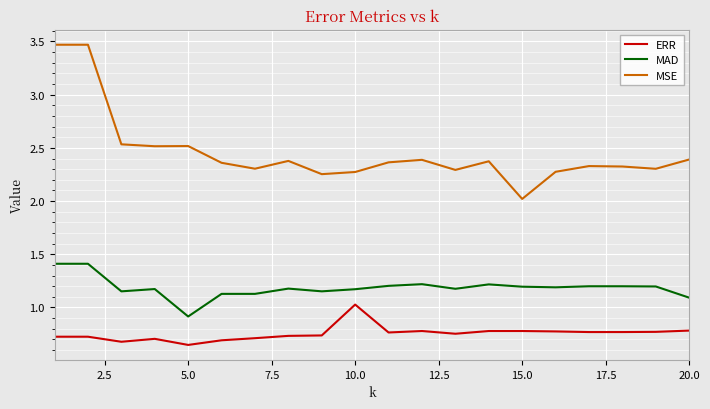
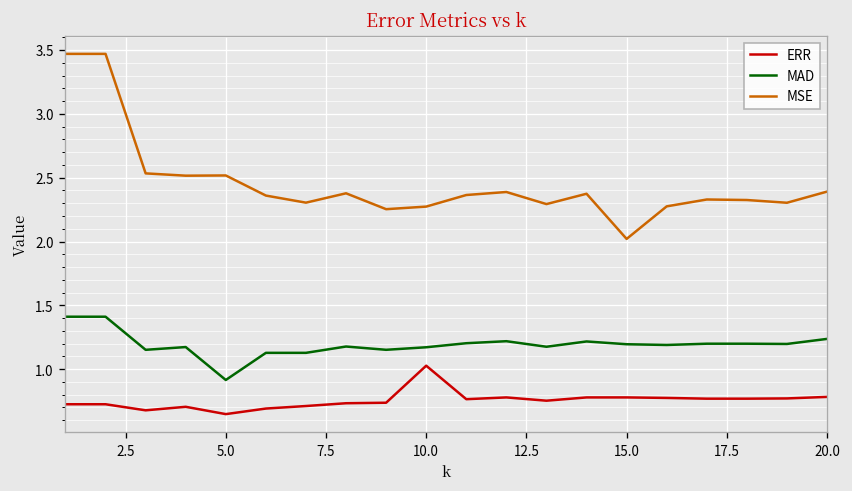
  {
    "ERR": {
      "5.0": 0.65,
      "10.0": 1.03,
      "15.0": 0.78,
      "20.0": 0.78
    },
    "MAD": {
      "5.0": 0.92,
      "10.0": 1.17,
      "15.0": 1.20,
-     "20.0": 1.09
+     "20.0": 1.24
    },
    "MSE": {
      "5.0": 2.52,
      "10.0": 2.27,
      "15.0": 2.02,
      "20.0": 2.39
    }
  }
